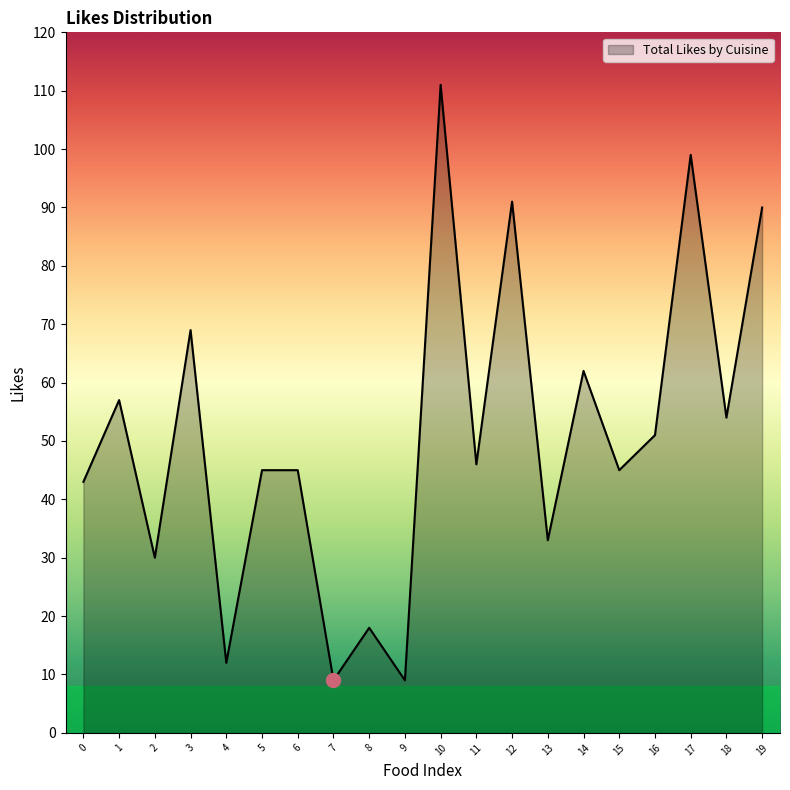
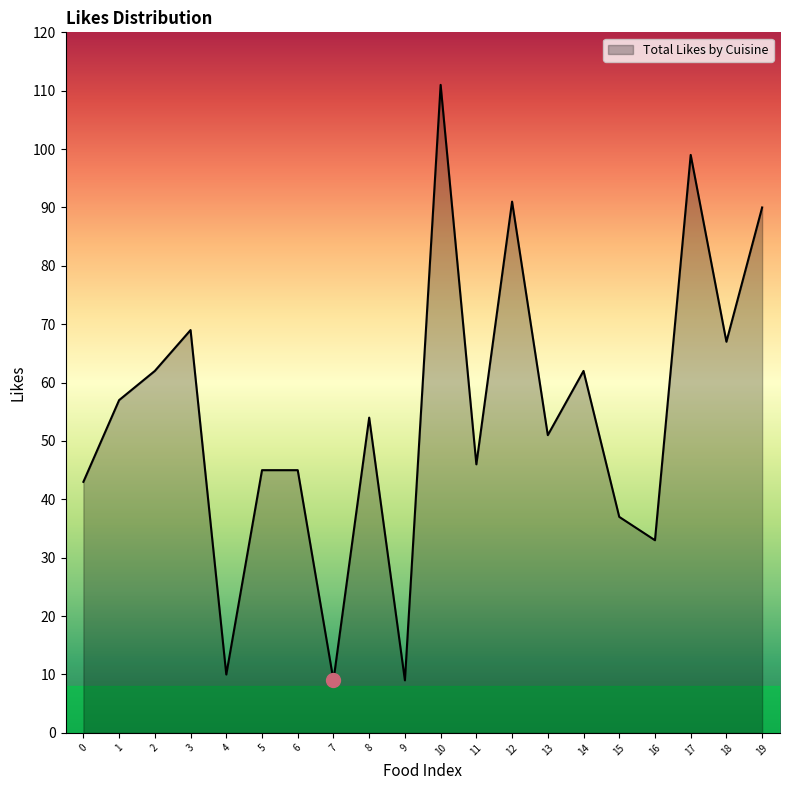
  {
    "Total Likes by Cuisine": {
      "0": 43,
      "1": 57,
-     "2": 30,
+     "2": 62,
      "3": 69,
-     "4": 12,
+     "4": 10,
      "5": 45,
      "6": 45,
-     "8": 18,
+     "8": 54,
      "9": 9,
      "10": 111,
      "11": 46,
      "12": 91,
-     "13": 33,
+     "13": 51,
      "14": 62,
-     "15": 45,
-     "16": 51,
+     "15": 37,
+     "16": 33,
      "17": 99,
-     "18": 54,
+     "18": 67,
      "19": 90
    }
  }
